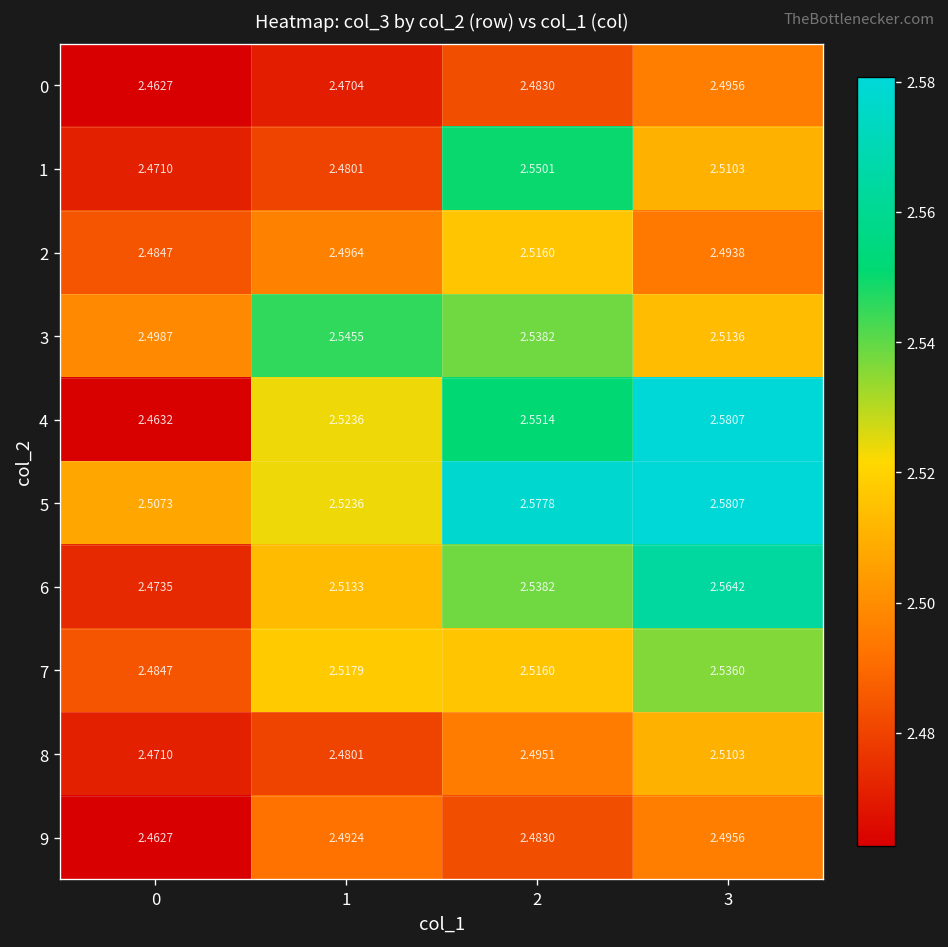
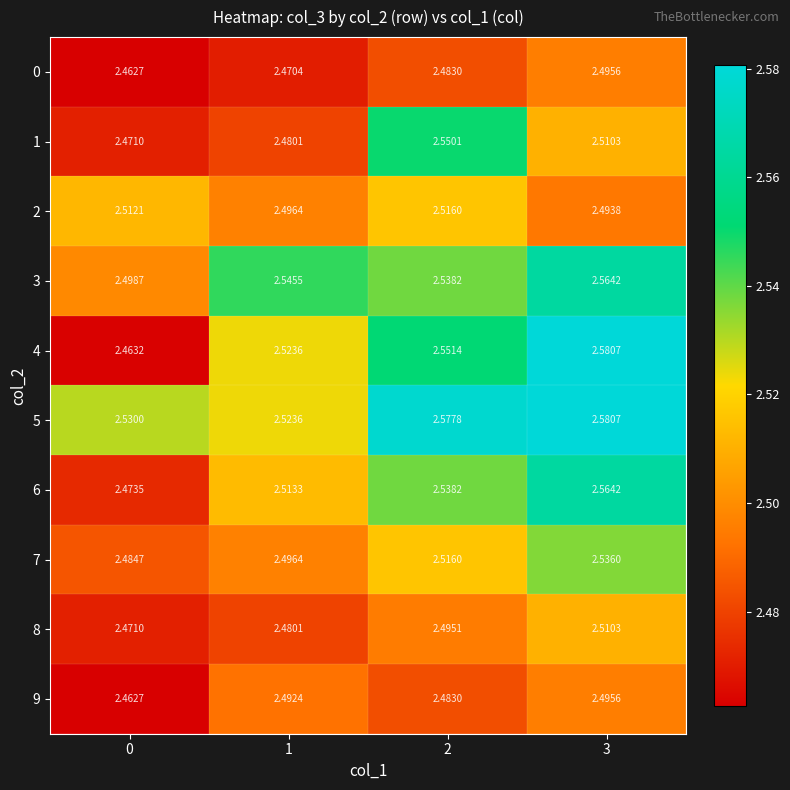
  {
    "0": {
      "0": 2.4627,
      "1": 2.4704,
      "2": 2.4830,
      "3": 2.4956
    },
    "1": {
      "0": 2.4710,
      "1": 2.4801,
      "2": 2.5501,
      "3": 2.5103
    },
    "2": {
-     "0": 2.4847,
+     "0": 2.5121,
      "1": 2.4964,
      "2": 2.5160,
      "3": 2.4938
    },
    "3": {
      "0": 2.4987,
      "1": 2.5455,
      "2": 2.5382,
-     "3": 2.5136
+     "3": 2.5642
    },
    "4": {
      "0": 2.4632,
      "1": 2.5236,
      "2": 2.5514,
      "3": 2.5807
    },
    "5": {
-     "0": 2.5073,
+     "0": 2.5300,
      "1": 2.5236,
      "2": 2.5778,
      "3": 2.5807
    },
    "6": {
      "0": 2.4735,
      "1": 2.5133,
      "2": 2.5382,
      "3": 2.5642
    },
    "7": {
      "0": 2.4847,
-     "1": 2.5179,
+     "1": 2.4964,
      "2": 2.5160,
      "3": 2.5360
    },
    "8": {
      "0": 2.4710,
      "1": 2.4801,
      "2": 2.4951,
      "3": 2.5103
    },
    "9": {
      "0": 2.4627,
      "1": 2.4924,
      "2": 2.4830,
      "3": 2.4956
    }
  }
